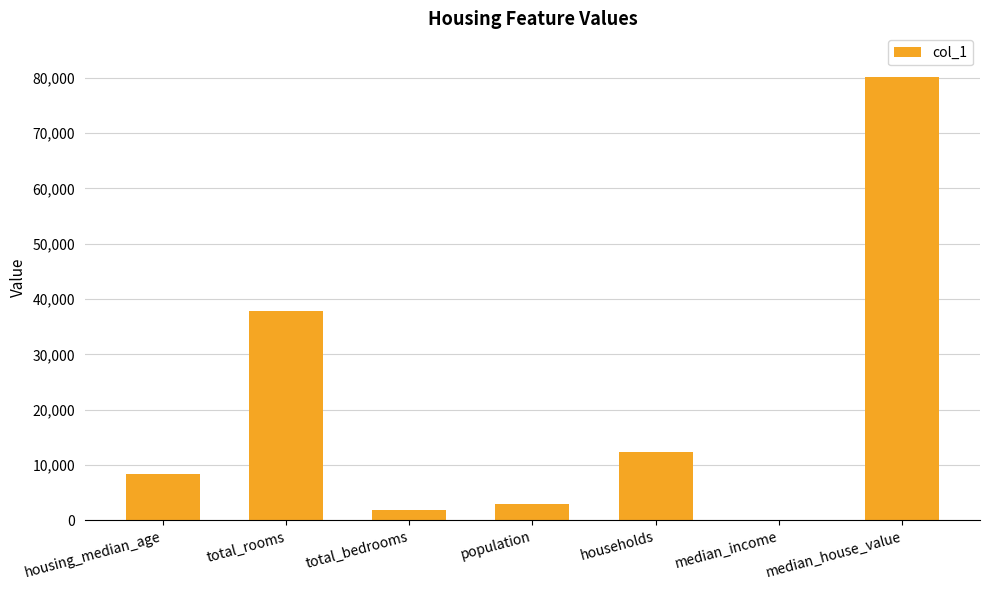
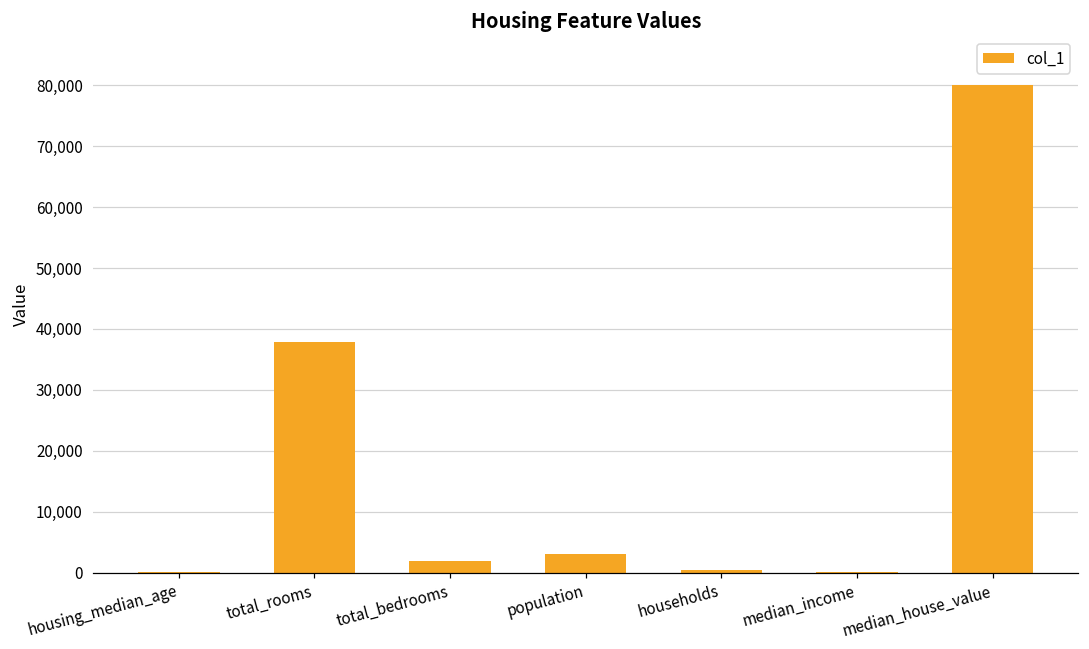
  {
-   "housing_median_age": "8,000",
+   "housing_median_age": "0",
    "total_rooms": "38,000",
    "total_bedrooms": "2,000",
    "population": "3,000",
-   "households": "12,000",
+   "households": "0",
    "median_house_value": "80,000"
  }
